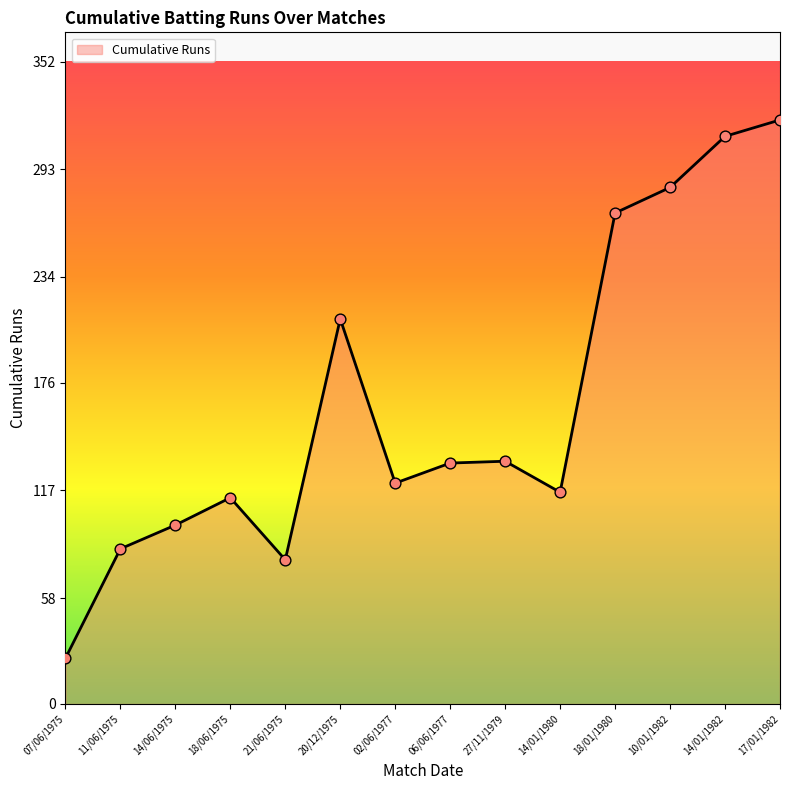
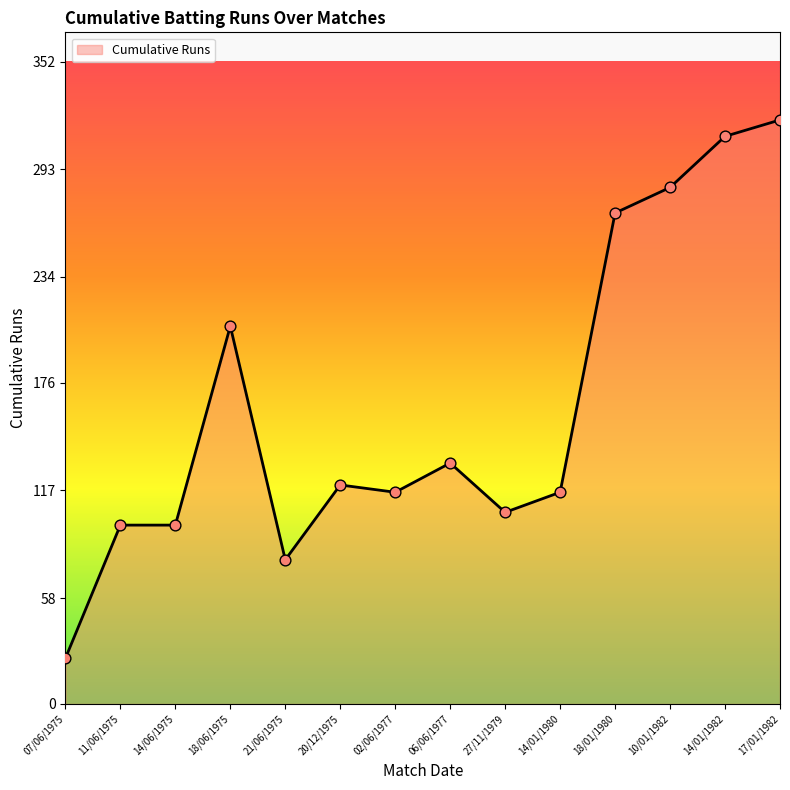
  {
    "07/06/1975": 25,
-   "11/06/1975": 85,
+   "11/06/1975": 98,
    "14/06/1975": 98,
-   "18/06/1975": 113,
+   "18/06/1975": 207,
    "21/06/1975": 79,
-   "20/12/1975": 211,
-   "02/06/1977": 121,
+   "20/12/1975": 120,
+   "02/06/1977": 116,
    "06/06/1977": 132,
-   "27/11/1979": 133,
+   "27/11/1979": 105,
    "14/01/1980": 116,
    "18/01/1980": 269,
    "10/01/1982": 283,
    "14/01/1982": 311,
    "17/01/1982": 320
  }
